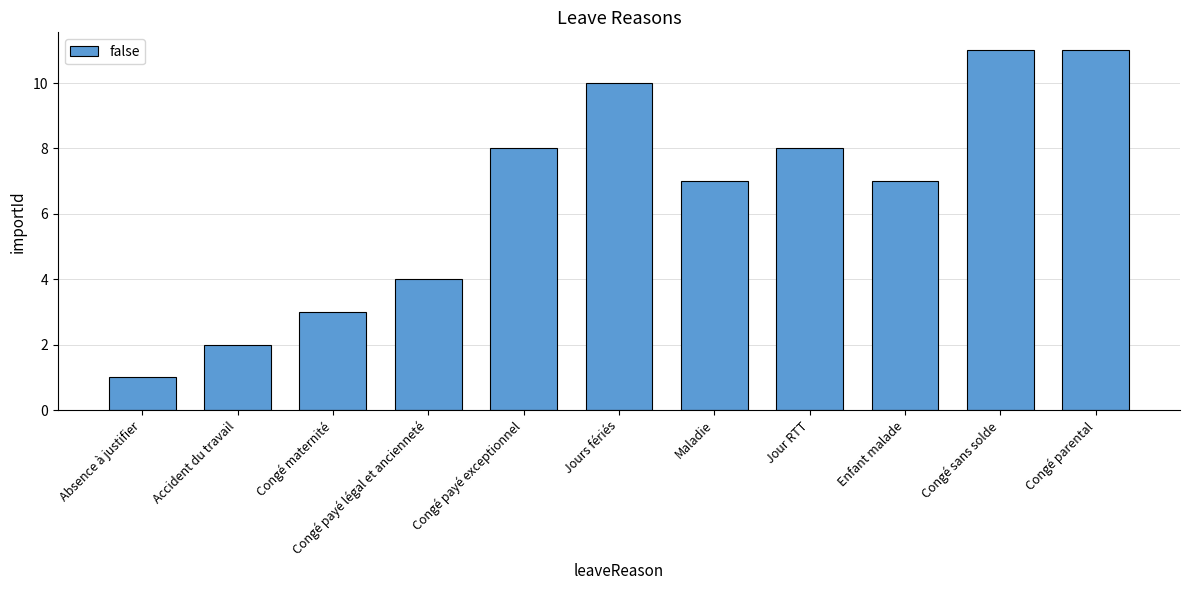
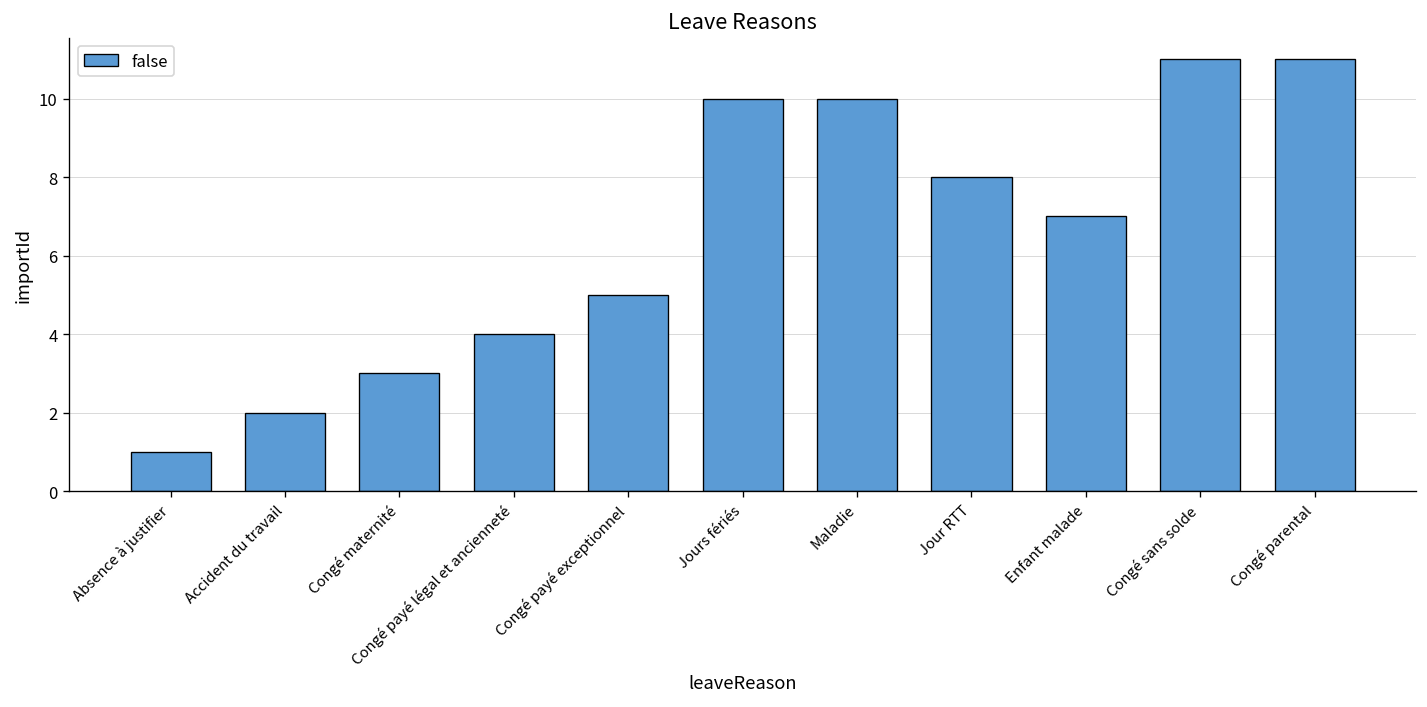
  {
    "Absence à justifier": 1,
    "Accident du travail": 2,
    "Congé maternité": 3,
    "Congé payé légal et ancienneté": 4,
-   "Congé payé exceptionnel": 8,
+   "Congé payé exceptionnel": 5,
    "Jours fériés": 10,
-   "Maladie": 7,
+   "Maladie": 10,
    "Jour RTT": 8,
    "Enfant malade": 7,
    "Congé sans solde": 11,
    "Congé parental": 11
  }
